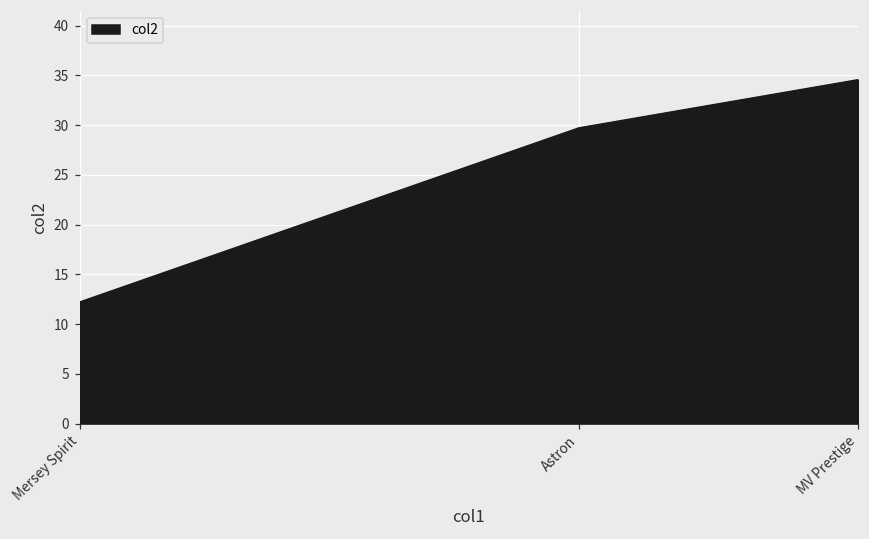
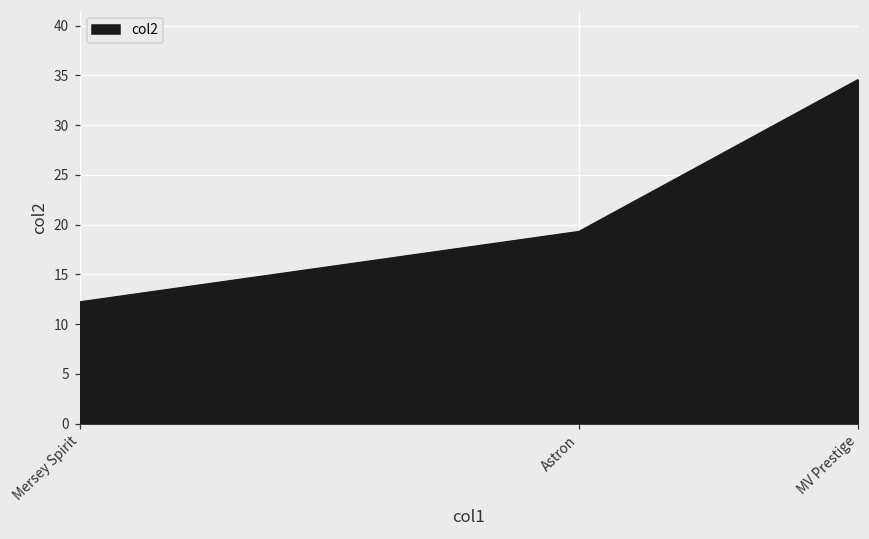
  {
    "Mersey Spirit": 12,
-   "Astron": 30,
+   "Astron": 19,
    "MV Prestige": 35
  }
